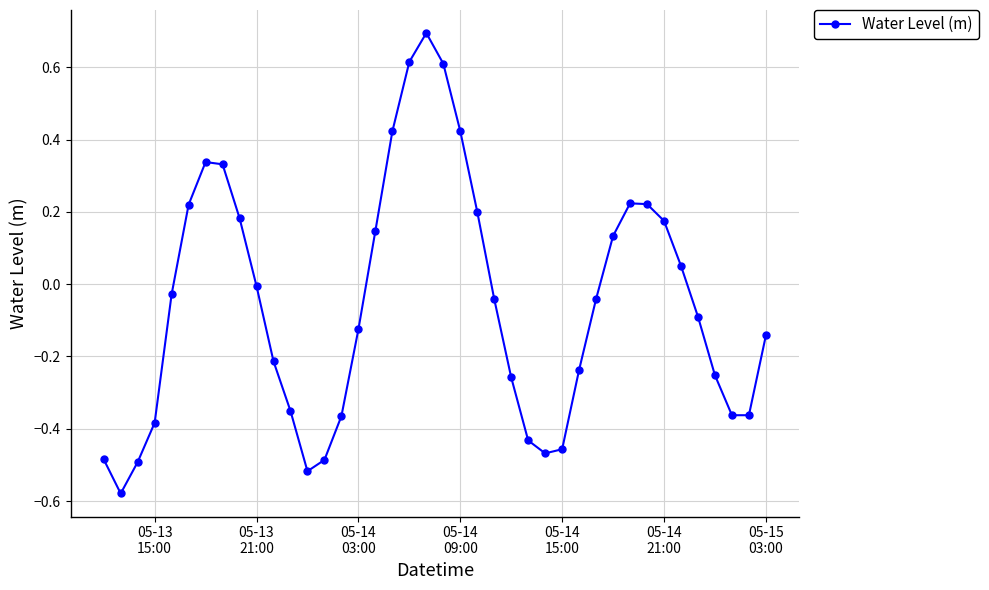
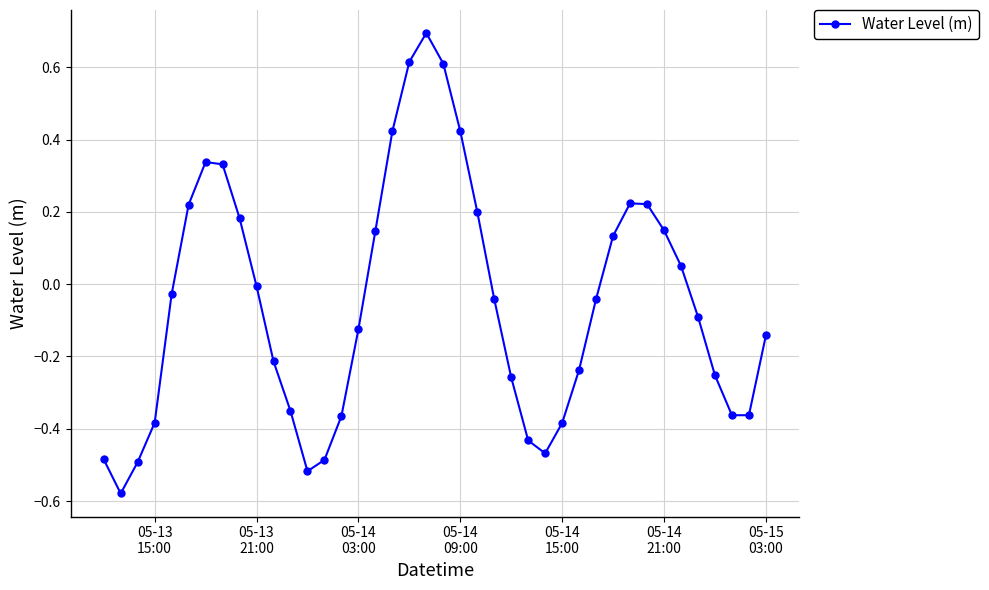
  {
    "05-13 15:00": -0.38,
    "05-13 21:00": -0.01,
    "05-14 03:00": -0.13,
    "05-14 09:00": 0.42,
-   "05-14 15:00": -0.46,
-   "05-14 21:00": 0.18,
+   "05-14 15:00": -0.38,
+   "05-14 21:00": 0.15,
    "05-15 03:00": -0.14
  }
